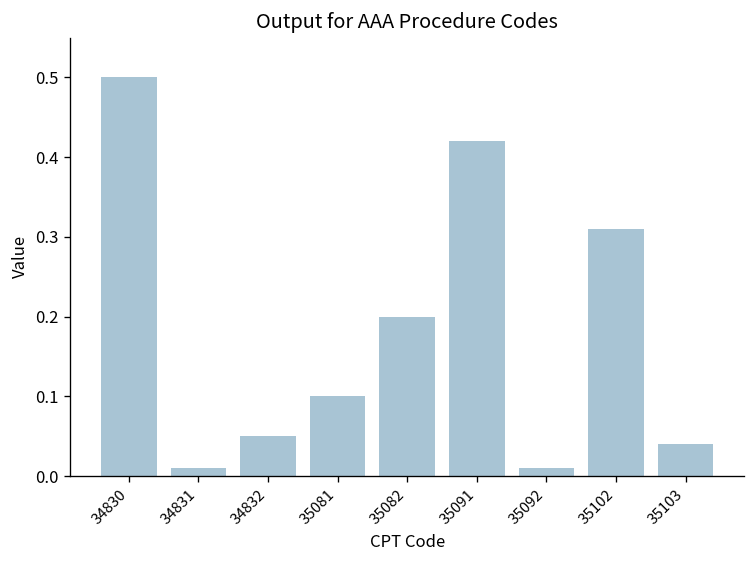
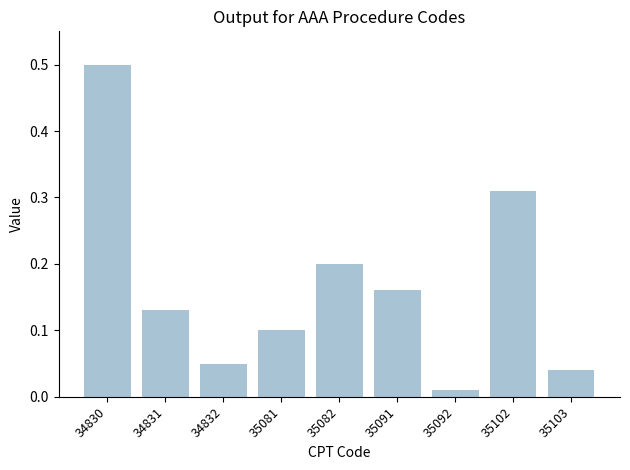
  {
    "34830": 0.50,
-   "34831": 0.01,
+   "34831": 0.13,
    "34832": 0.05,
    "35081": 0.10,
    "35082": 0.20,
-   "35091": 0.42,
+   "35091": 0.16,
    "35092": 0.01,
    "35102": 0.31,
    "35103": 0.04
  }
